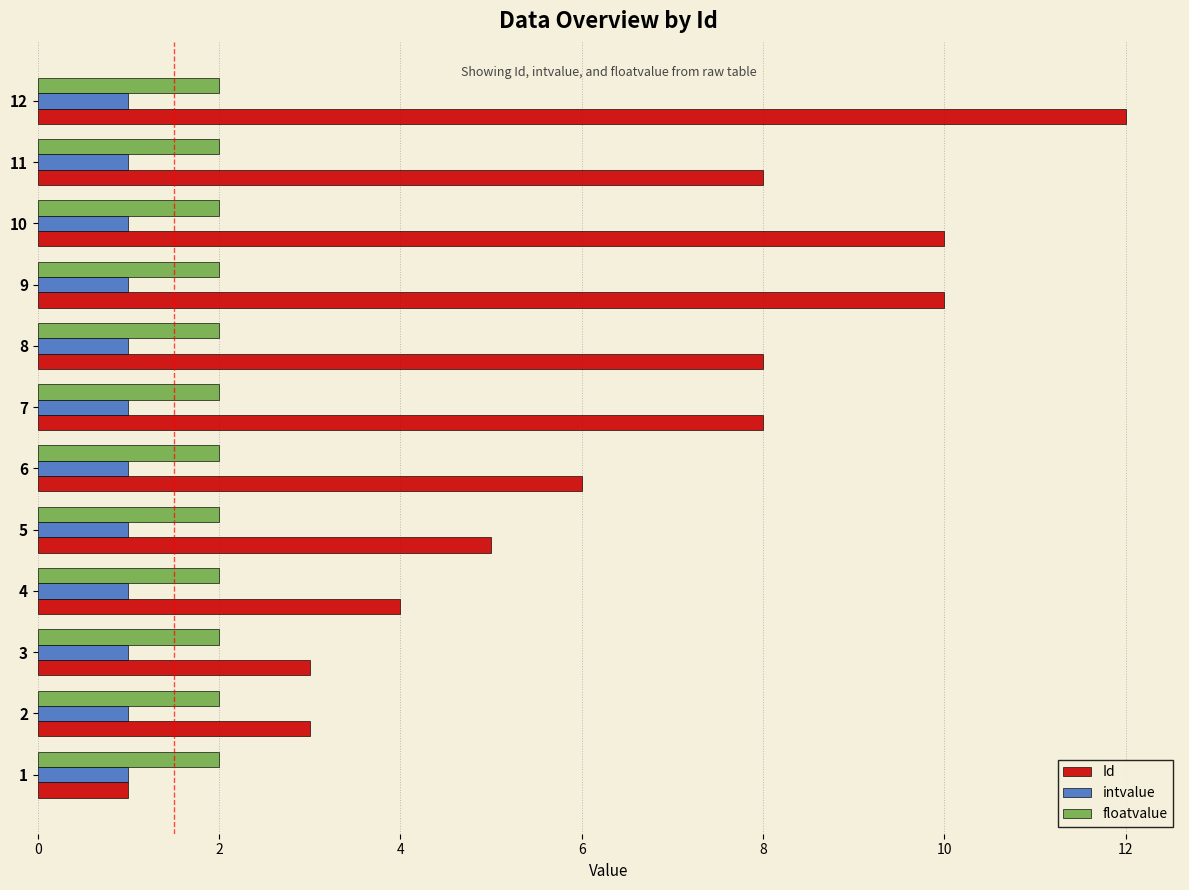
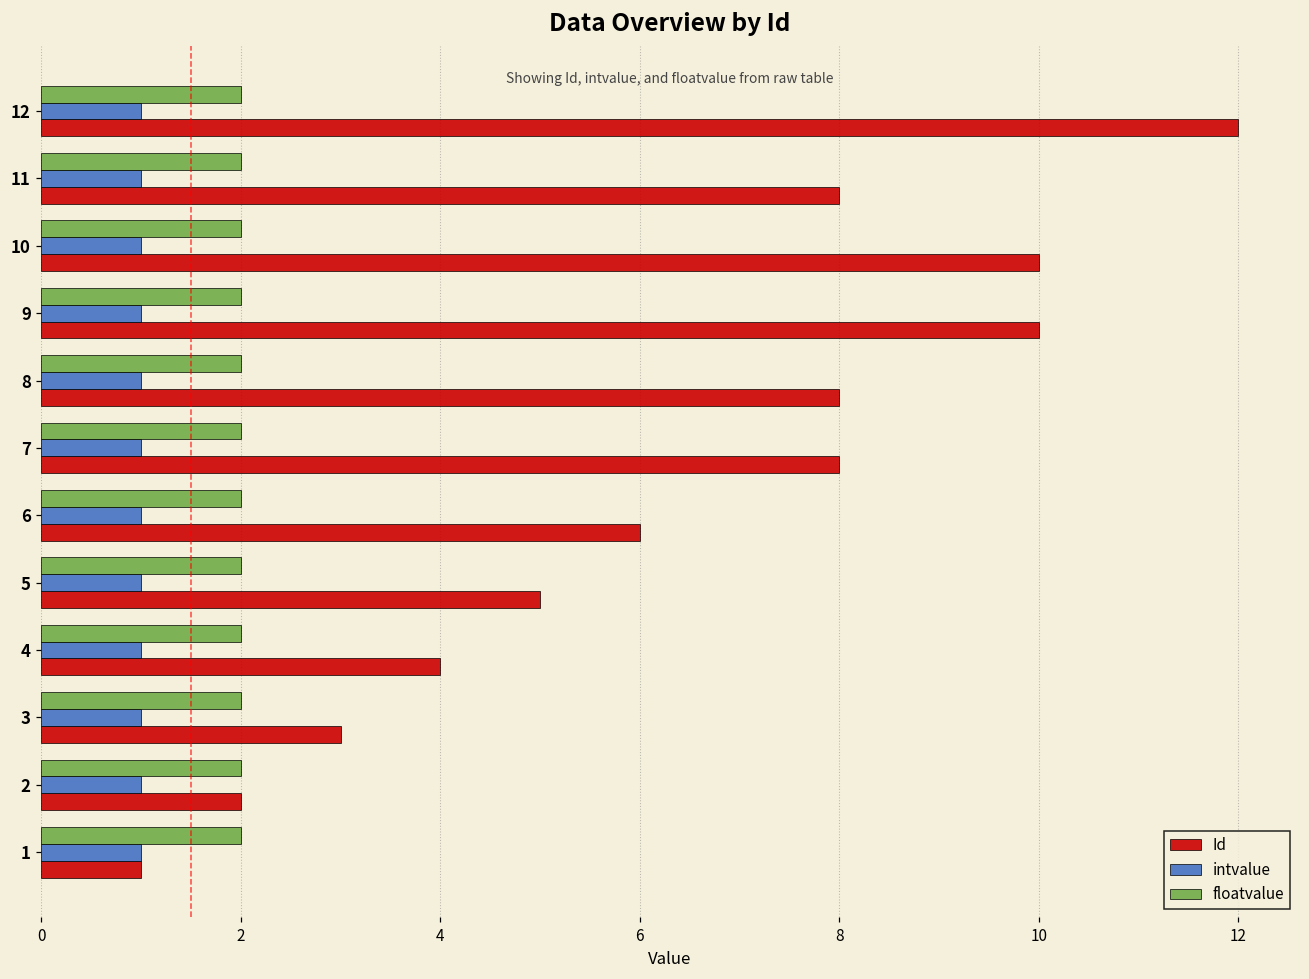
  {
    "Id": {
      "12": 12,
      "11": 8,
      "10": 10,
      "9": 10,
      "8": 8,
      "7": 8,
      "6": 6,
      "5": 5,
      "4": 4,
      "3": 3,
-     "2": 3,
+     "2": 2,
      "1": 1
    },
    "intvalue": {
      "12": 1,
      "11": 1,
      "10": 1,
      "9": 1,
      "8": 1,
      "7": 1,
      "6": 1,
      "5": 1,
      "4": 1,
      "3": 1,
      "2": 1,
      "1": 1
    },
    "floatvalue": {
      "12": 2,
      "11": 2,
      "10": 2,
      "9": 2,
      "8": 2,
      "7": 2,
      "6": 2,
      "5": 2,
      "4": 2,
      "3": 2,
      "2": 2,
      "1": 2
    }
  }
